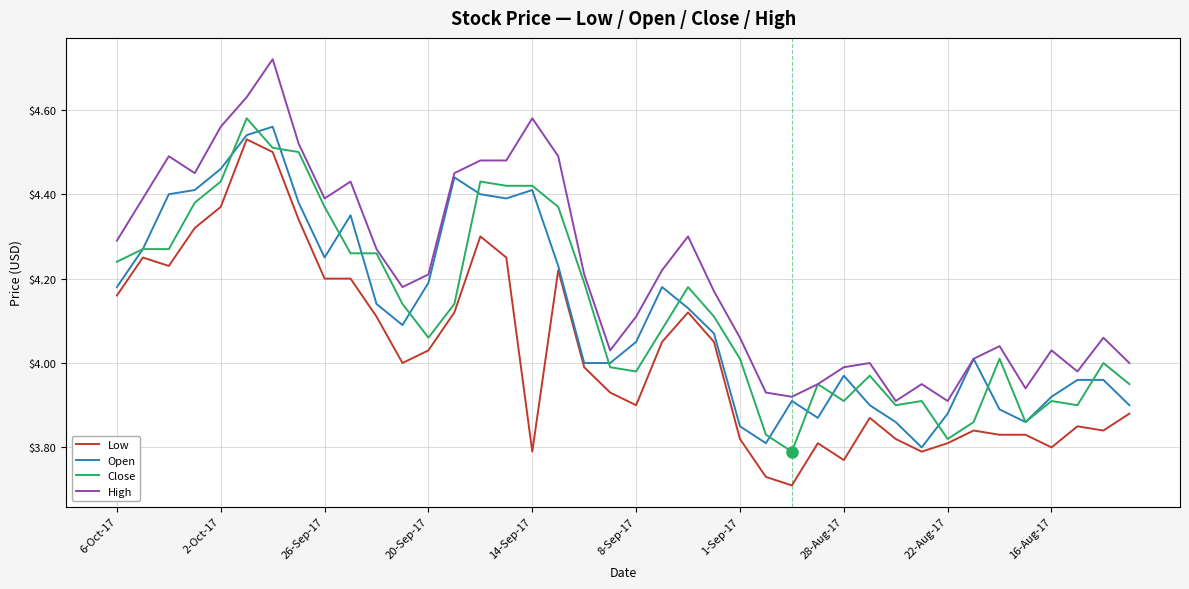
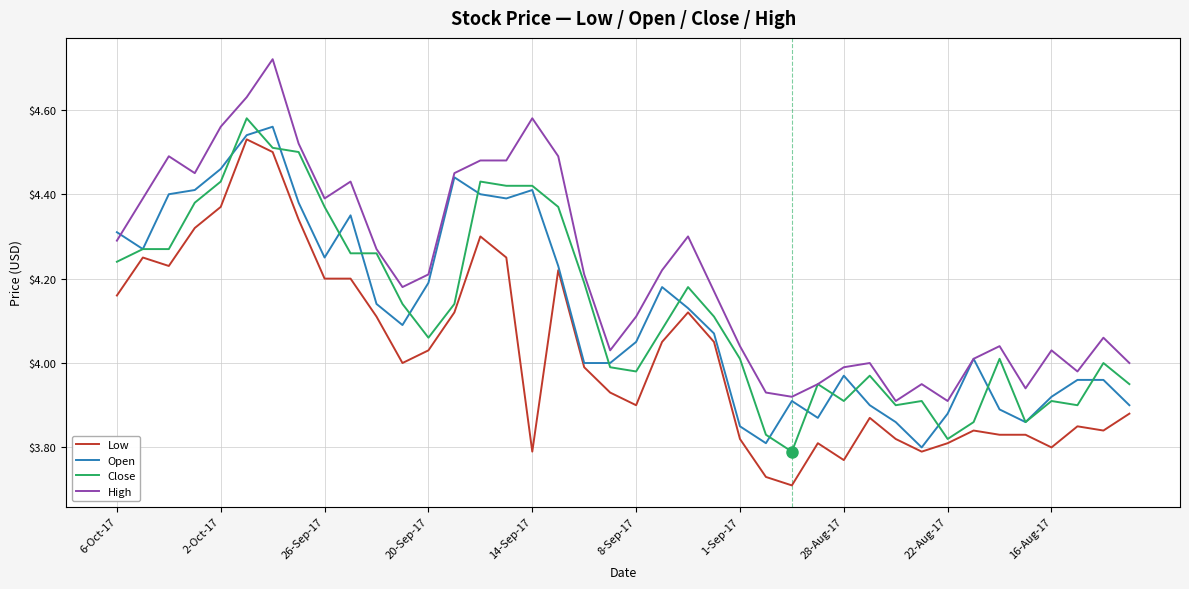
  {
    "Low": {
      "6-Oct-17": "$4.16",
      "2-Oct-17": "$4.37",
      "26-Sep-17": "$4.20",
      "20-Sep-17": "$4.03",
      "14-Sep-17": "$3.79",
      "8-Sep-17": "$3.90",
      "1-Sep-17": "$3.82",
      "28-Aug-17": "$3.77",
      "22-Aug-17": "$3.81",
      "16-Aug-17": "$3.80"
    },
    "Open": {
-     "6-Oct-17": "$4.18",
+     "6-Oct-17": "$4.31",
      "2-Oct-17": "$4.46",
      "26-Sep-17": "$4.25",
      "20-Sep-17": "$4.19",
      "14-Sep-17": "$4.41",
      "8-Sep-17": "$4.05",
      "1-Sep-17": "$3.85",
      "28-Aug-17": "$3.97",
      "22-Aug-17": "$3.88",
      "16-Aug-17": "$3.92"
    },
    "High": {
      "6-Oct-17": "$4.29",
      "2-Oct-17": "$4.56",
      "26-Sep-17": "$4.39",
      "20-Sep-17": "$4.21",
      "14-Sep-17": "$4.58",
      "8-Sep-17": "$4.11",
-     "1-Sep-17": "$4.06",
+     "1-Sep-17": "$4.04",
      "28-Aug-17": "$3.99",
      "22-Aug-17": "$3.91",
      "16-Aug-17": "$4.03"
    }
  }
